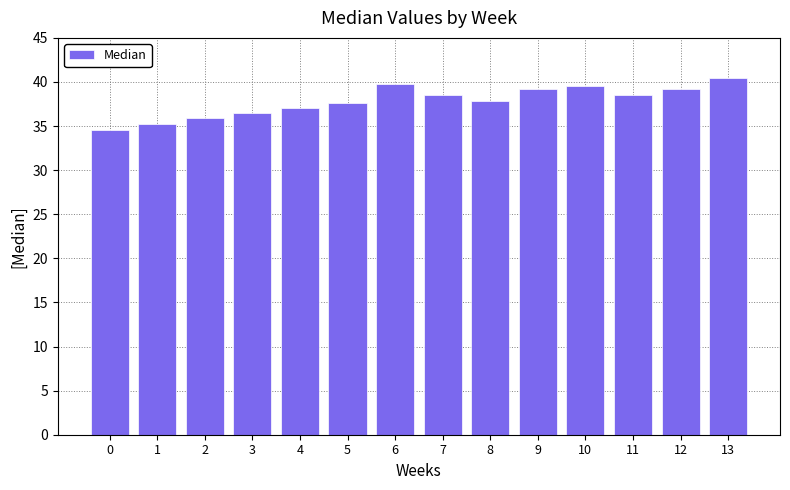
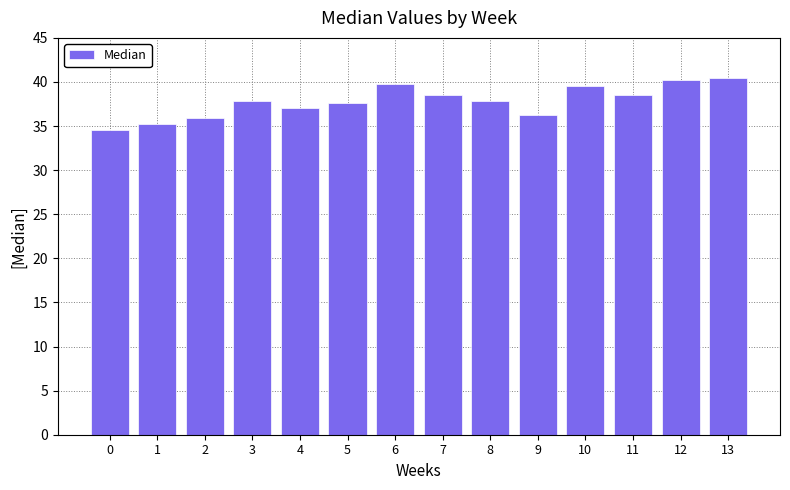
  {
    "0": 35,
    "1": 35,
    "2": 36,
-   "3": 37,
+   "3": 38,
    "4": 37,
    "5": 38,
    "6": 40,
    "7": 39,
    "8": 38,
-   "9": 39,
+   "9": 36,
    "10": 40,
    "11": 39,
-   "12": 39,
+   "12": 40,
    "13": 41
  }
